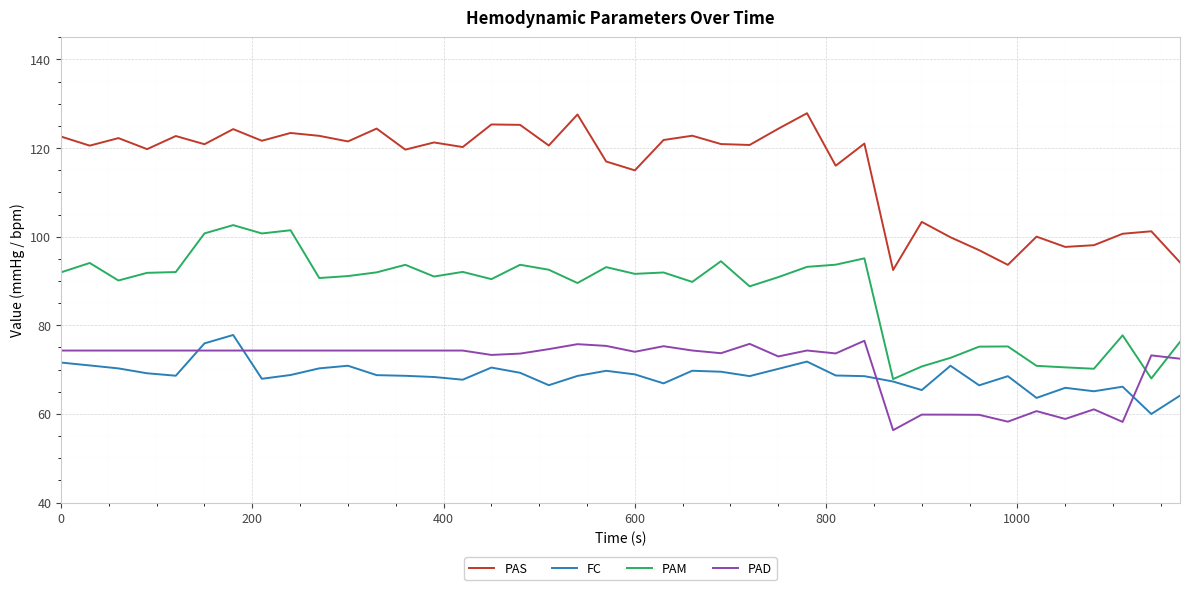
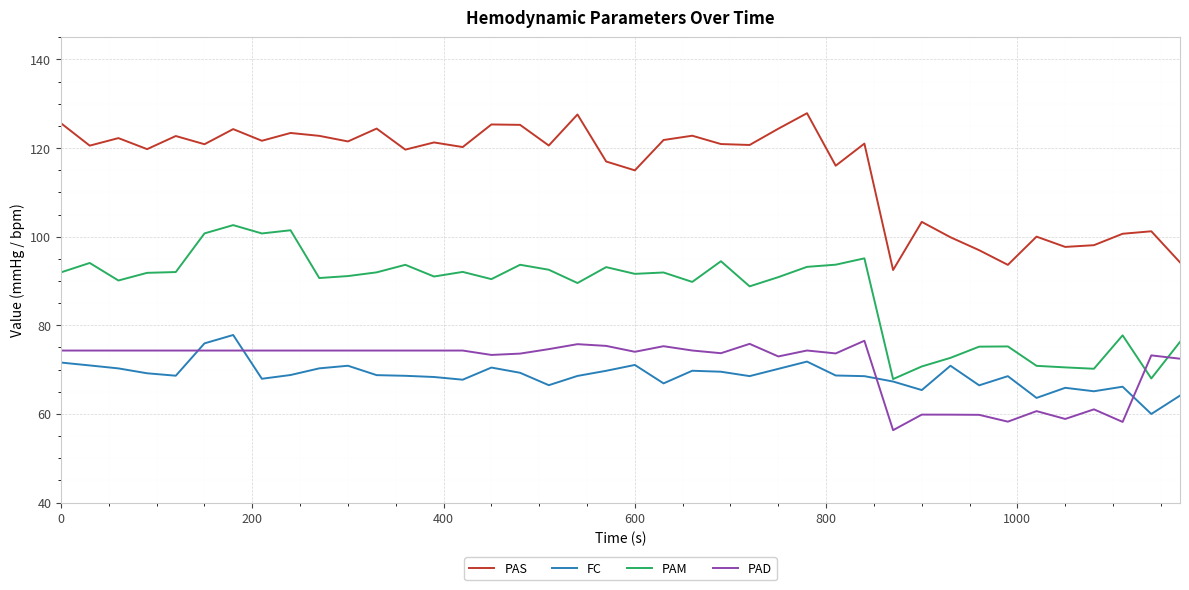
  {
    "PAS": {
-     "0": 123,
+     "0": 126,
      "600": 115
    },
    "FC": {
      "0": 72,
-     "600": 69
+     "600": 71
    },
    "PAM": {
      "0": 92,
      "600": 92
    },
    "PAD": {
      "0": 74,
      "600": 74
    }
  }
